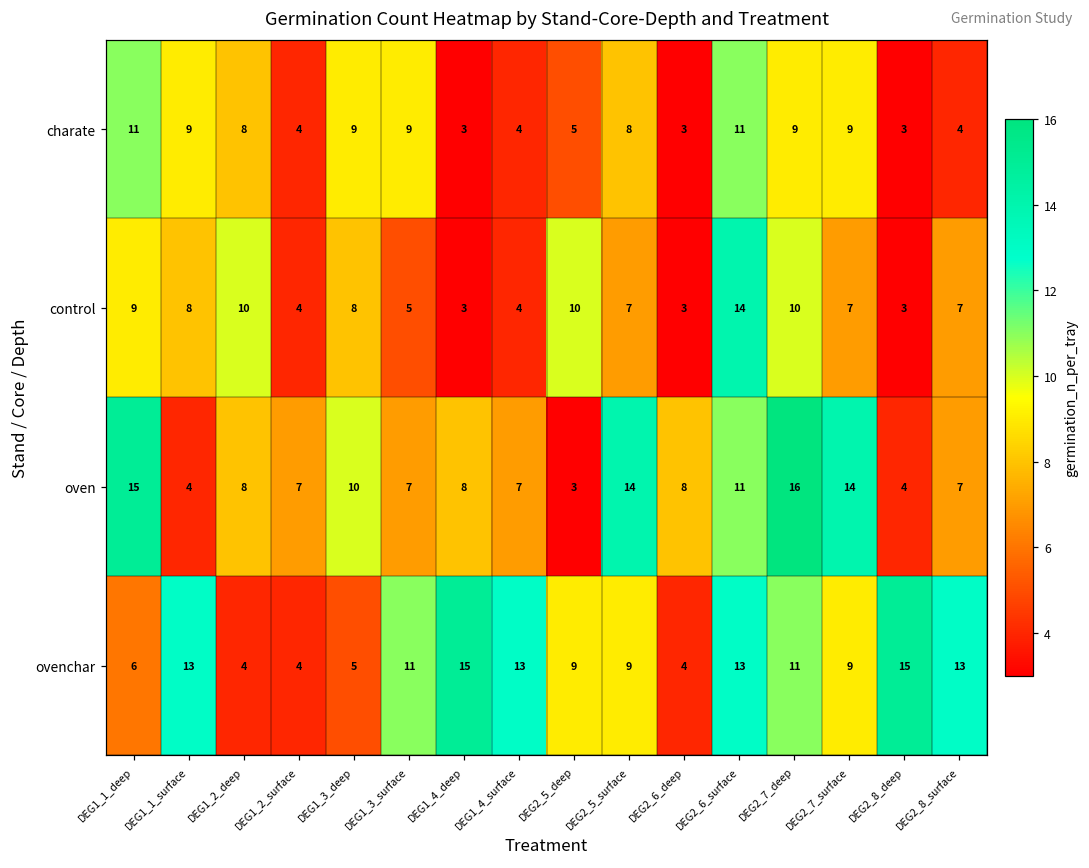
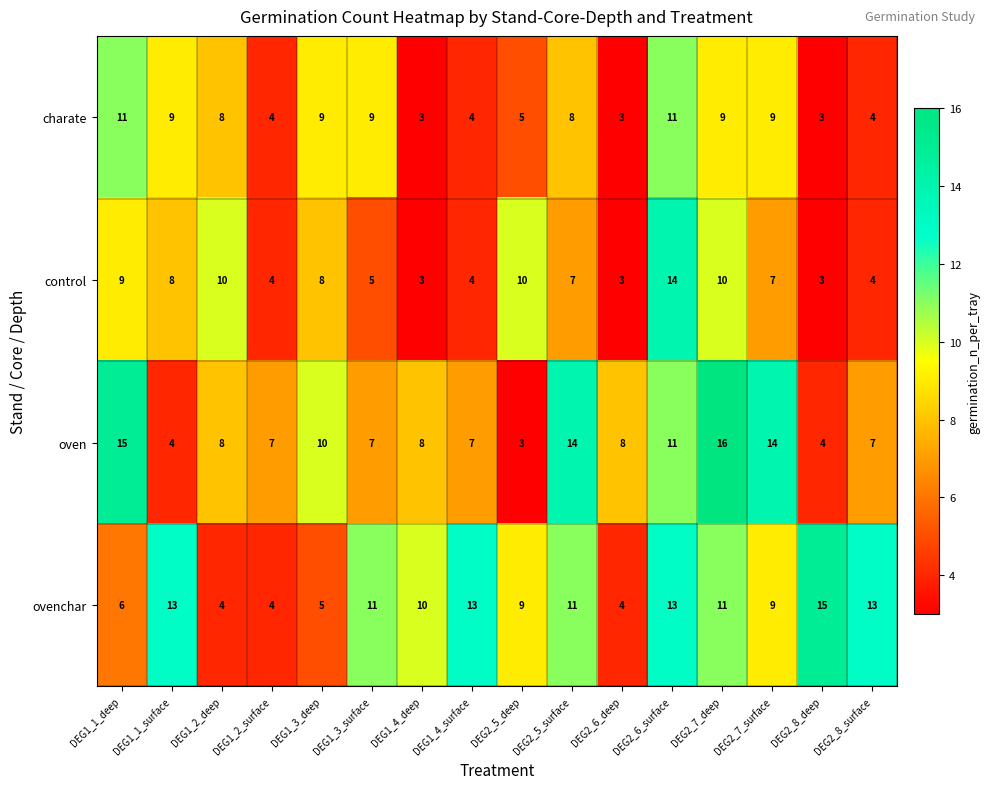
  {
    "charate": {
      "DEG1_1_deep": 11,
      "DEG1_1_surface": 9,
      "DEG1_2_deep": 8,
      "DEG1_2_surface": 4,
      "DEG1_3_deep": 9,
      "DEG1_3_surface": 9,
      "DEG1_4_deep": 3,
      "DEG1_4_surface": 4,
      "DEG2_5_deep": 5,
      "DEG2_5_surface": 8,
      "DEG2_6_deep": 3,
      "DEG2_6_surface": 11,
      "DEG2_7_deep": 9,
      "DEG2_7_surface": 9,
      "DEG2_8_deep": 3,
      "DEG2_8_surface": 4
    },
    "control": {
      "DEG1_1_deep": 9,
      "DEG1_1_surface": 8,
      "DEG1_2_deep": 10,
      "DEG1_2_surface": 4,
      "DEG1_3_deep": 8,
      "DEG1_3_surface": 5,
      "DEG1_4_deep": 3,
      "DEG1_4_surface": 4,
      "DEG2_5_deep": 10,
      "DEG2_5_surface": 7,
      "DEG2_6_deep": 3,
      "DEG2_6_surface": 14,
      "DEG2_7_deep": 10,
      "DEG2_7_surface": 7,
      "DEG2_8_deep": 3,
-     "DEG2_8_surface": 7
+     "DEG2_8_surface": 4
    },
    "oven": {
      "DEG1_1_deep": 15,
      "DEG1_1_surface": 4,
      "DEG1_2_deep": 8,
      "DEG1_2_surface": 7,
      "DEG1_3_deep": 10,
      "DEG1_3_surface": 7,
      "DEG1_4_deep": 8,
      "DEG1_4_surface": 7,
      "DEG2_5_deep": 3,
      "DEG2_5_surface": 14,
      "DEG2_6_deep": 8,
      "DEG2_6_surface": 11,
      "DEG2_7_deep": 16,
      "DEG2_7_surface": 14,
      "DEG2_8_deep": 4,
      "DEG2_8_surface": 7
    },
    "ovenchar": {
      "DEG1_1_deep": 6,
      "DEG1_1_surface": 13,
      "DEG1_2_deep": 4,
      "DEG1_2_surface": 4,
      "DEG1_3_deep": 5,
      "DEG1_3_surface": 11,
-     "DEG1_4_deep": 15,
+     "DEG1_4_deep": 10,
      "DEG1_4_surface": 13,
      "DEG2_5_deep": 9,
-     "DEG2_5_surface": 9,
+     "DEG2_5_surface": 11,
      "DEG2_6_deep": 4,
      "DEG2_6_surface": 13,
      "DEG2_7_deep": 11,
      "DEG2_7_surface": 9,
      "DEG2_8_deep": 15,
      "DEG2_8_surface": 13
    }
  }
